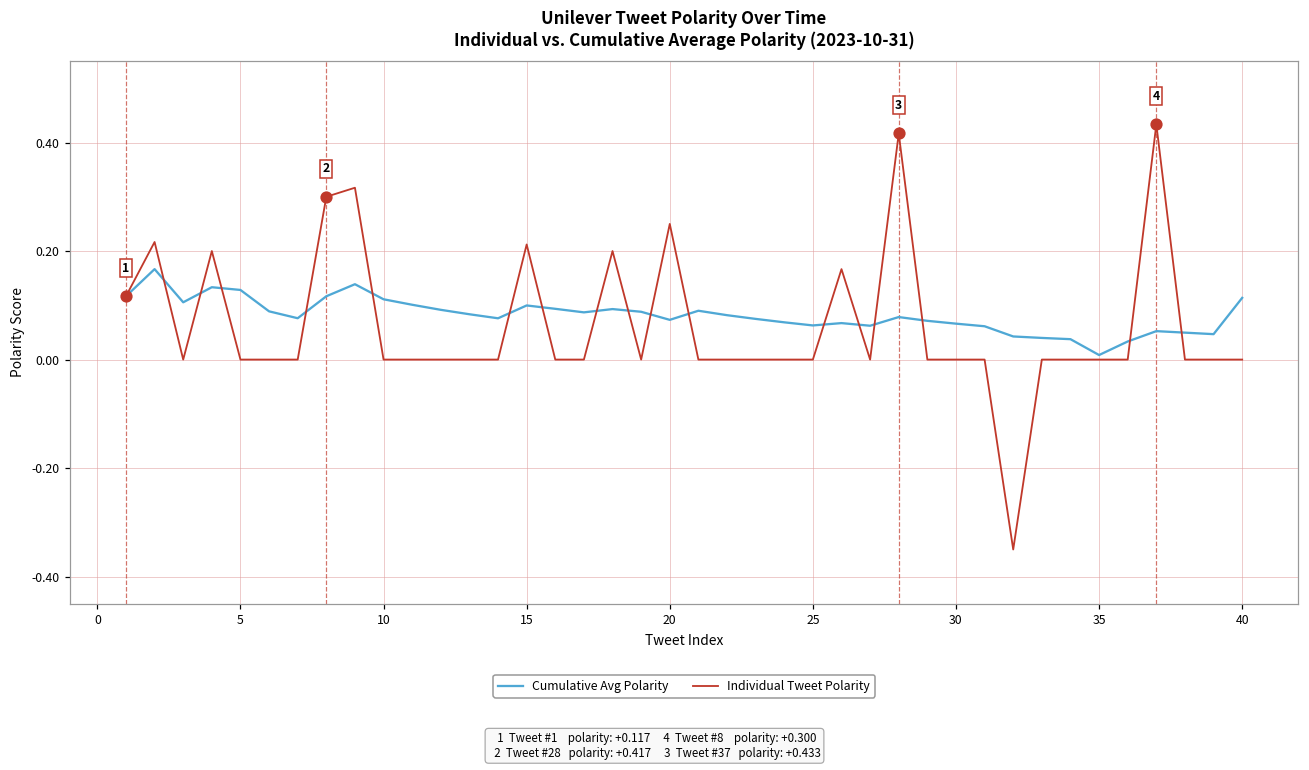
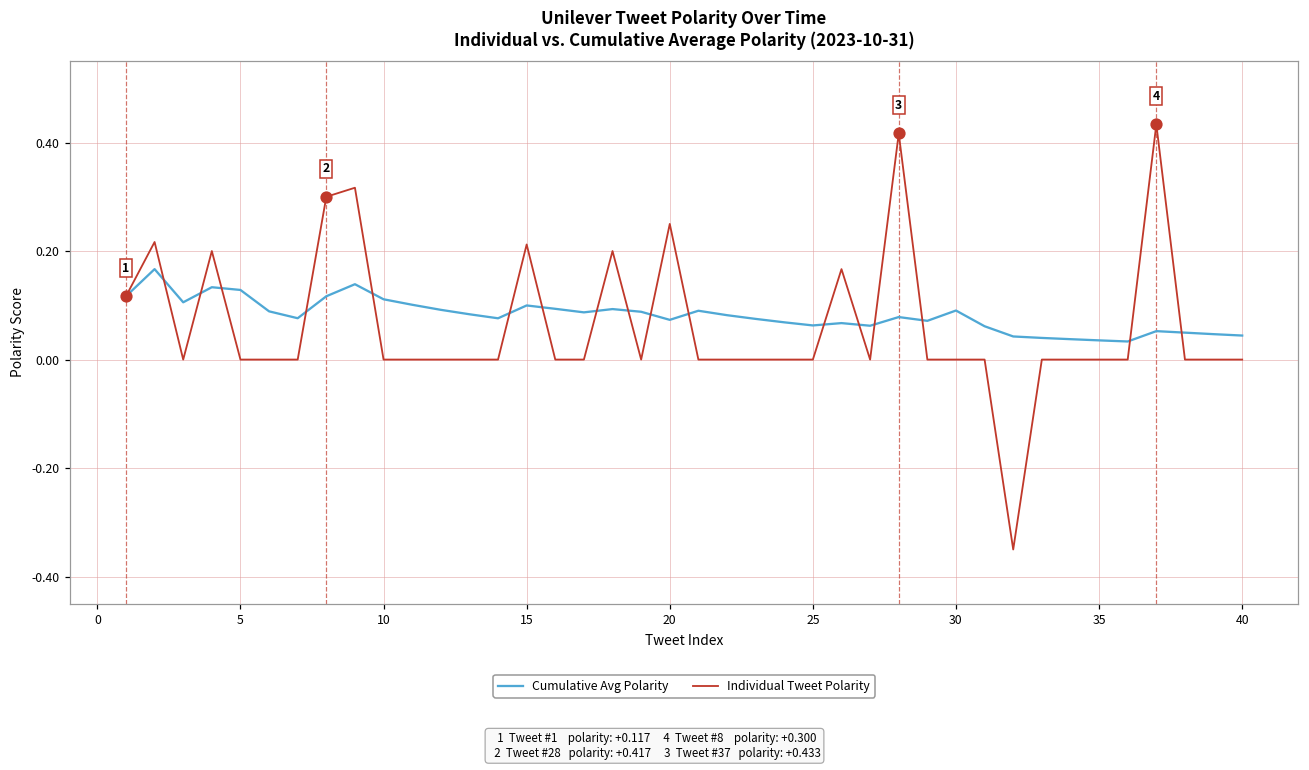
  {
    "Cumulative Avg Polarity": {
      "5": 0.13,
      "10": 0.11,
      "15": 0.10,
      "20": 0.07,
      "25": 0.06,
-     "30": 0.07,
-     "35": 0.01,
-     "40": 0.11
+     "30": 0.09,
+     "35": 0.04,
+     "40": 0.04
    }
  }
